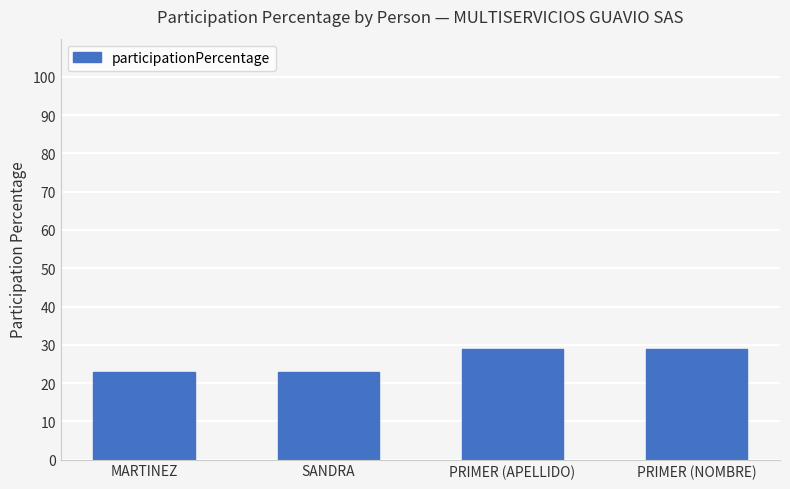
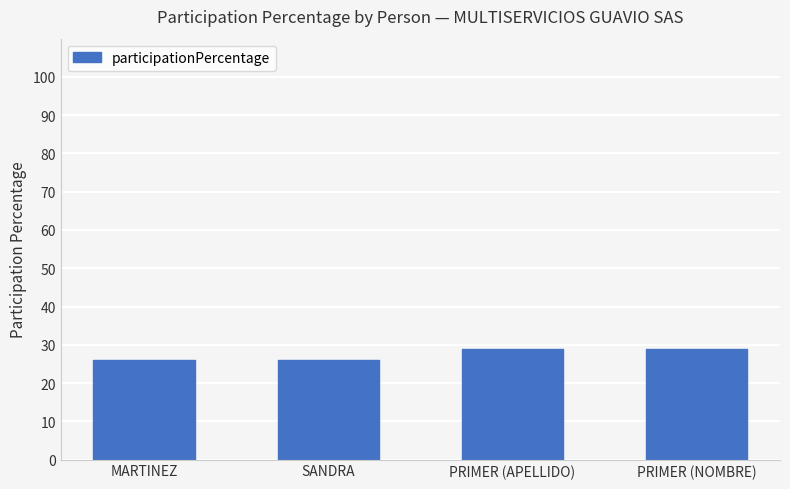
  {
-   "MARTINEZ": 23,
-   "SANDRA": 23,
+   "MARTINEZ": 26,
+   "SANDRA": 26,
    "PRIMER (APELLIDO)": 29,
    "PRIMER (NOMBRE)": 29
  }
